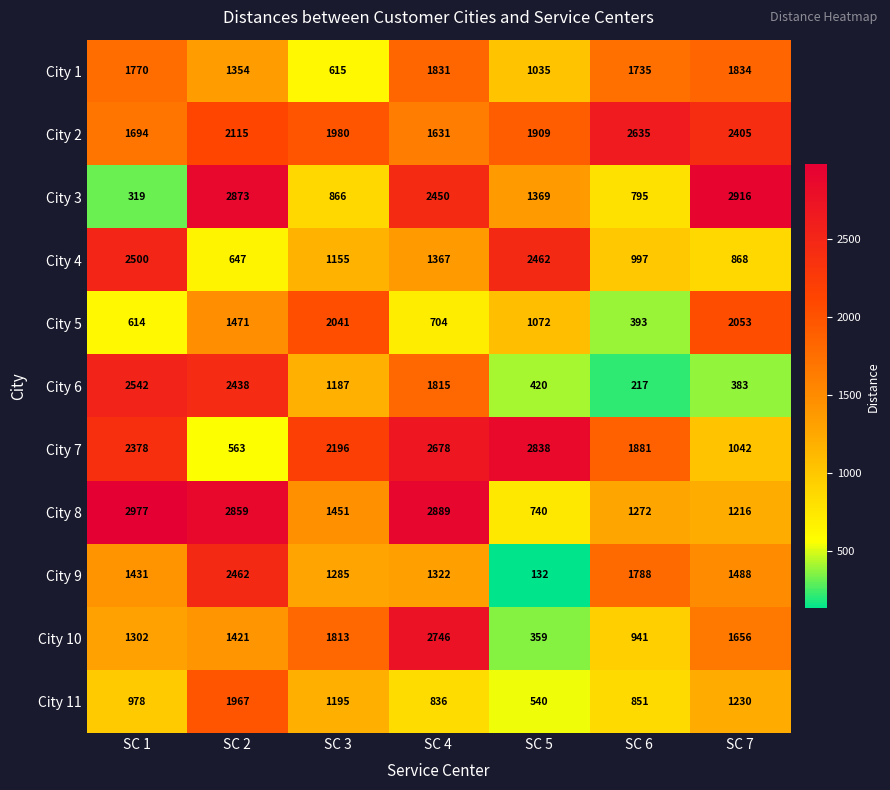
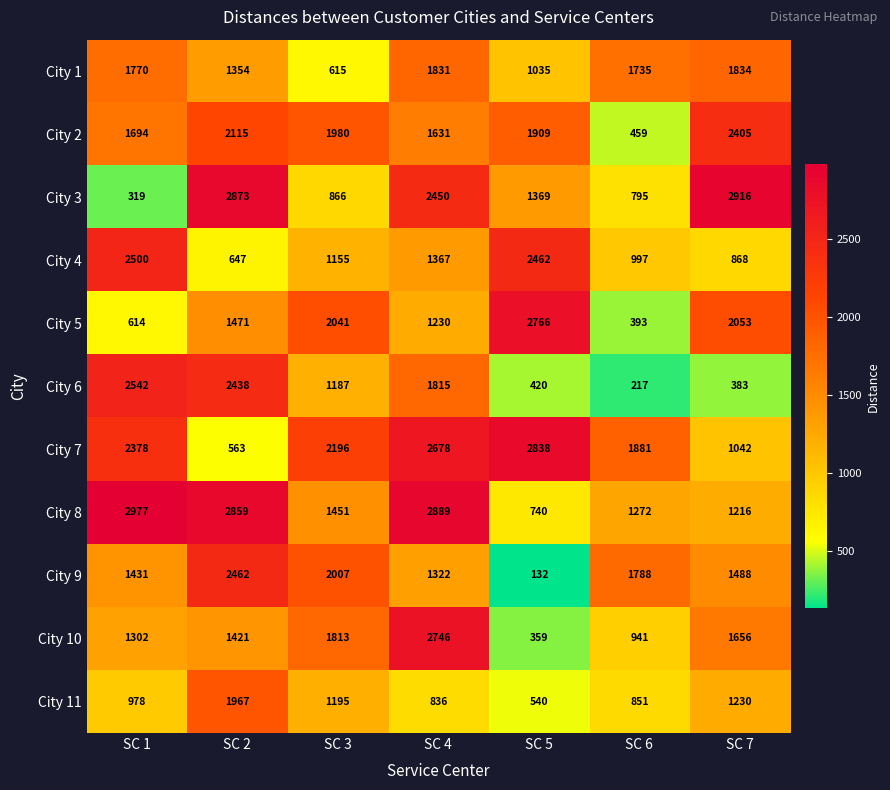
  {
    "City 1": {
      "SC 1": 1770,
      "SC 2": 1354,
      "SC 3": 615,
      "SC 4": 1831,
      "SC 5": 1035,
      "SC 6": 1735,
      "SC 7": 1834
    },
    "City 2": {
      "SC 1": 1694,
      "SC 2": 2115,
      "SC 3": 1980,
      "SC 4": 1631,
      "SC 5": 1909,
-     "SC 6": 2635,
+     "SC 6": 459,
      "SC 7": 2405
    },
    "City 3": {
      "SC 1": 319,
      "SC 2": 2873,
      "SC 3": 866,
      "SC 4": 2450,
      "SC 5": 1369,
      "SC 6": 795,
      "SC 7": 2916
    },
    "City 4": {
      "SC 1": 2500,
      "SC 2": 647,
      "SC 3": 1155,
      "SC 4": 1367,
      "SC 5": 2462,
      "SC 6": 997,
      "SC 7": 868
    },
    "City 5": {
      "SC 1": 614,
      "SC 2": 1471,
      "SC 3": 2041,
-     "SC 4": 704,
-     "SC 5": 1072,
+     "SC 4": 1230,
+     "SC 5": 2766,
      "SC 6": 393,
      "SC 7": 2053
    },
    "City 6": {
      "SC 1": 2542,
      "SC 2": 2438,
      "SC 3": 1187,
      "SC 4": 1815,
      "SC 5": 420,
      "SC 6": 217,
      "SC 7": 383
    },
    "City 7": {
      "SC 1": 2378,
      "SC 2": 563,
      "SC 3": 2196,
      "SC 4": 2678,
      "SC 5": 2838,
      "SC 6": 1881,
      "SC 7": 1042
    },
    "City 8": {
      "SC 1": 2977,
      "SC 2": 2859,
      "SC 3": 1451,
      "SC 4": 2889,
      "SC 5": 740,
      "SC 6": 1272,
      "SC 7": 1216
    },
    "City 9": {
      "SC 1": 1431,
      "SC 2": 2462,
-     "SC 3": 1285,
+     "SC 3": 2007,
      "SC 4": 1322,
      "SC 5": 132,
      "SC 6": 1788,
      "SC 7": 1488
    },
    "City 10": {
      "SC 1": 1302,
      "SC 2": 1421,
      "SC 3": 1813,
      "SC 4": 2746,
      "SC 5": 359,
      "SC 6": 941,
      "SC 7": 1656
    },
    "City 11": {
      "SC 1": 978,
      "SC 2": 1967,
      "SC 3": 1195,
      "SC 4": 836,
      "SC 5": 540,
      "SC 6": 851,
      "SC 7": 1230
    }
  }
